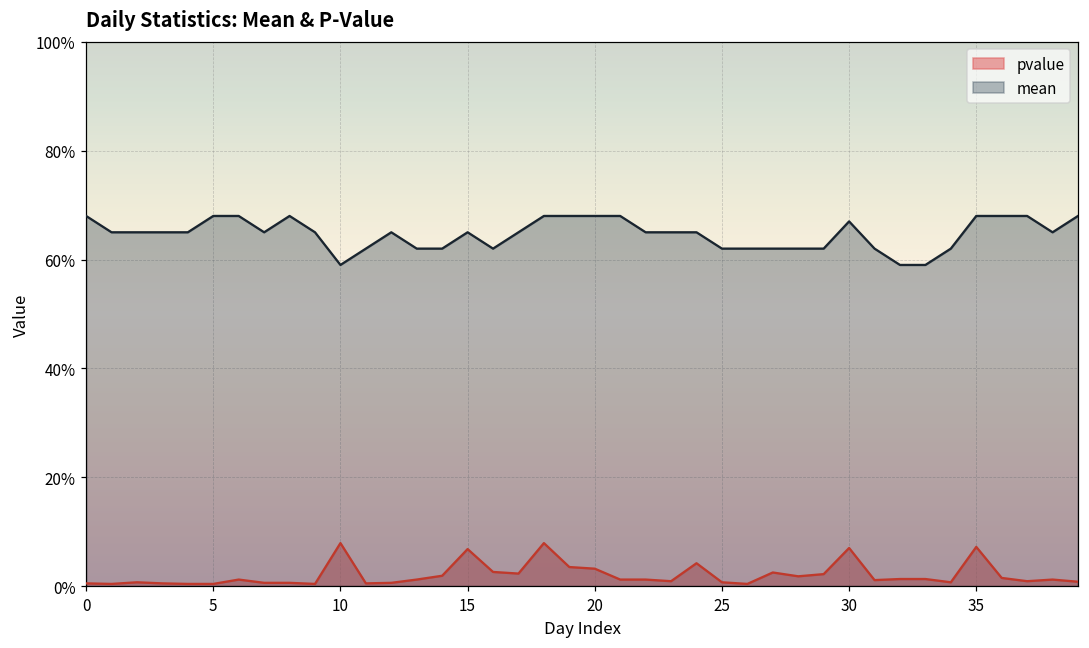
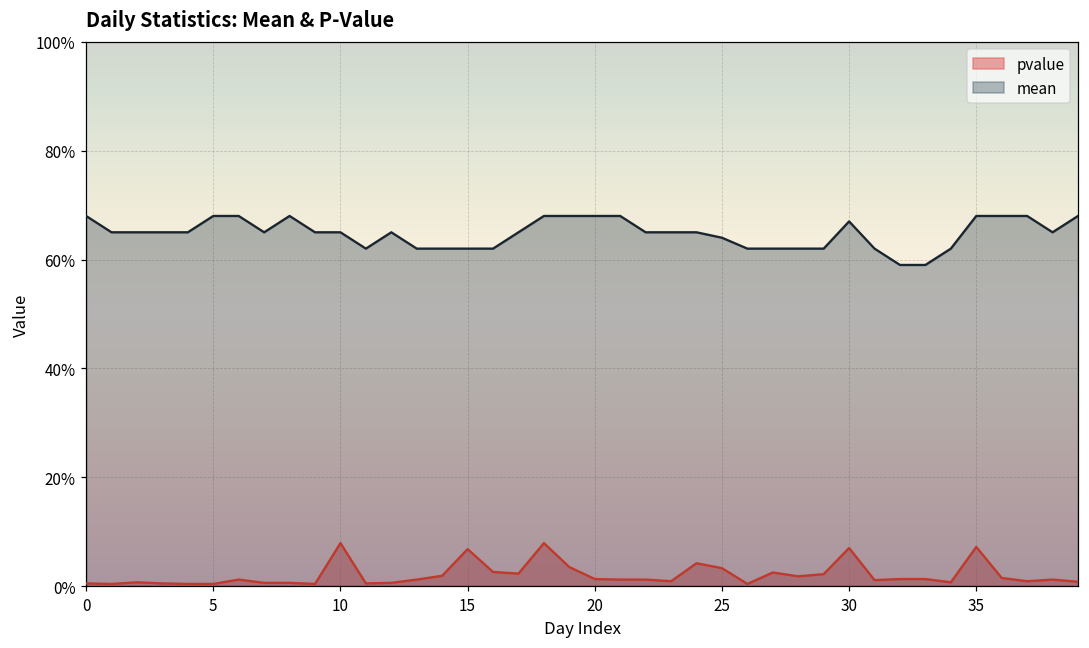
  {
    "pvalue": {
      "0": "1%",
      "5": "0%",
      "10": "8%",
      "15": "7%",
-     "20": "3%",
-     "25": "1%",
+     "20": "1%",
+     "25": "3%",
      "30": "7%",
      "35": "7%"
    },
    "mean": {
      "0": "68%",
      "5": "68%",
-     "10": "59%",
-     "15": "65%",
+     "10": "65%",
+     "15": "62%",
      "20": "68%",
-     "25": "62%",
+     "25": "64%",
      "30": "67%",
      "35": "68%"
    }
  }
